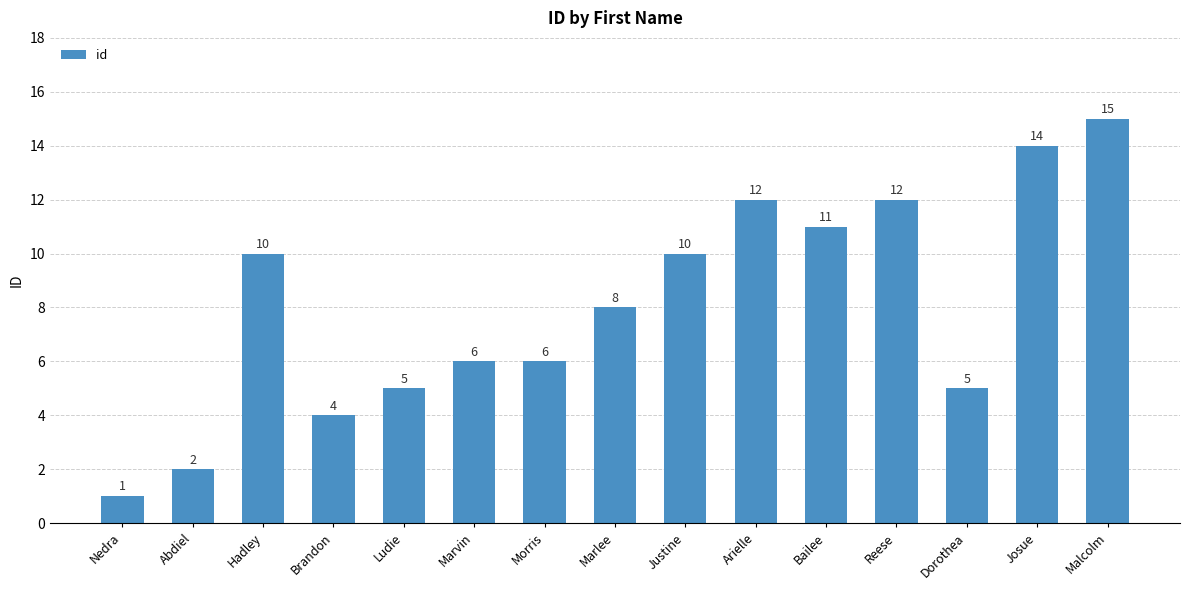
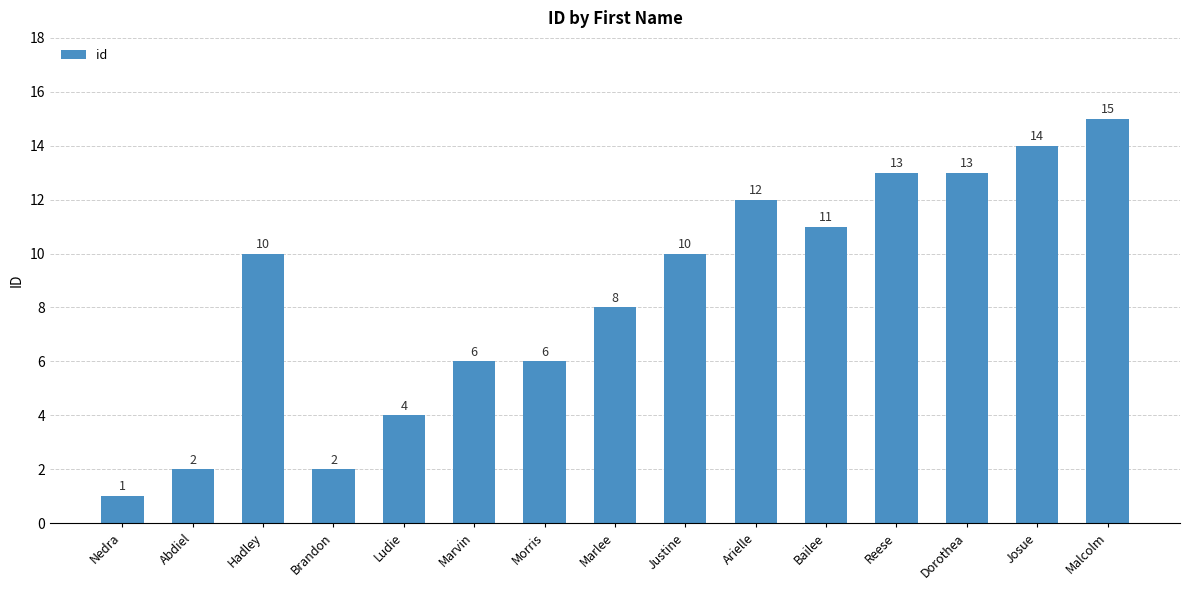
  {
    "Nedra": 1,
    "Abdiel": 2,
    "Hadley": 10,
-   "Brandon": 4,
-   "Ludie": 5,
+   "Brandon": 2,
+   "Ludie": 4,
    "Marvin": 6,
    "Morris": 6,
    "Marlee": 8,
    "Justine": 10,
    "Arielle": 12,
    "Bailee": 11,
-   "Reese": 12,
-   "Dorothea": 5,
+   "Reese": 13,
+   "Dorothea": 13,
    "Josue": 14,
    "Malcolm": 15
  }
